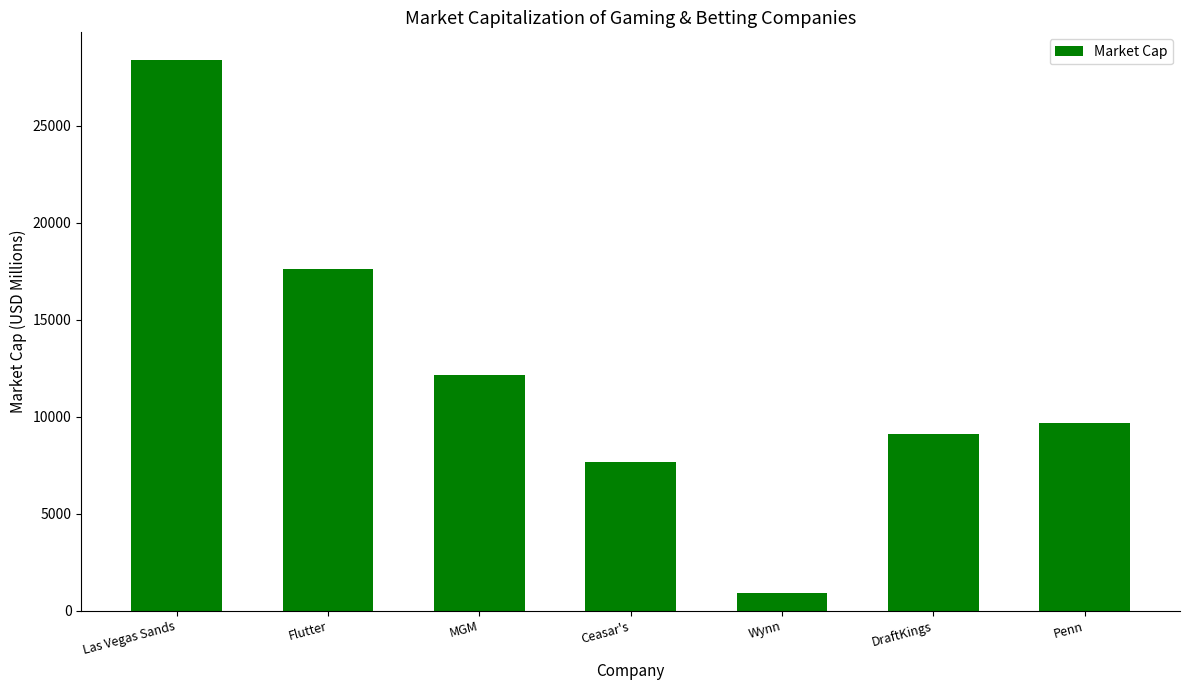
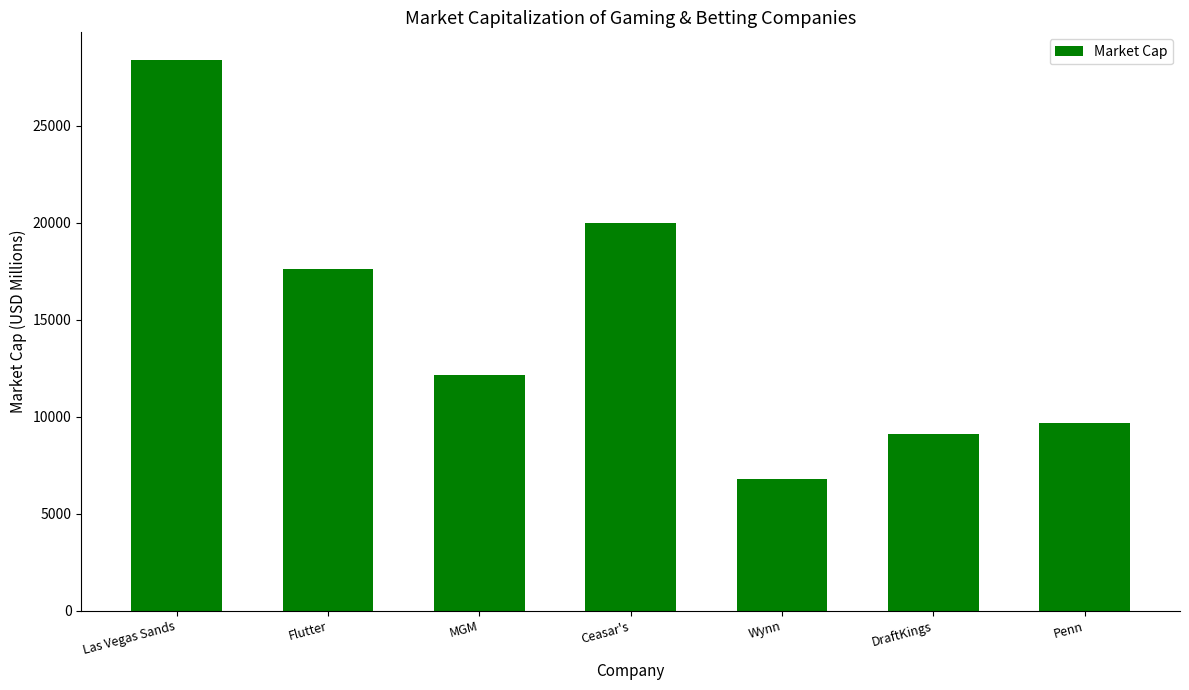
  {
    "Las Vegas Sands": 28400,
    "Flutter": 17600,
    "MGM": 12200,
-   "Ceasar's": 7700,
-   "Wynn": 900,
+   "Ceasar's": 20000,
+   "Wynn": 6800,
    "DraftKings": 9100,
    "Penn": 9700
  }
